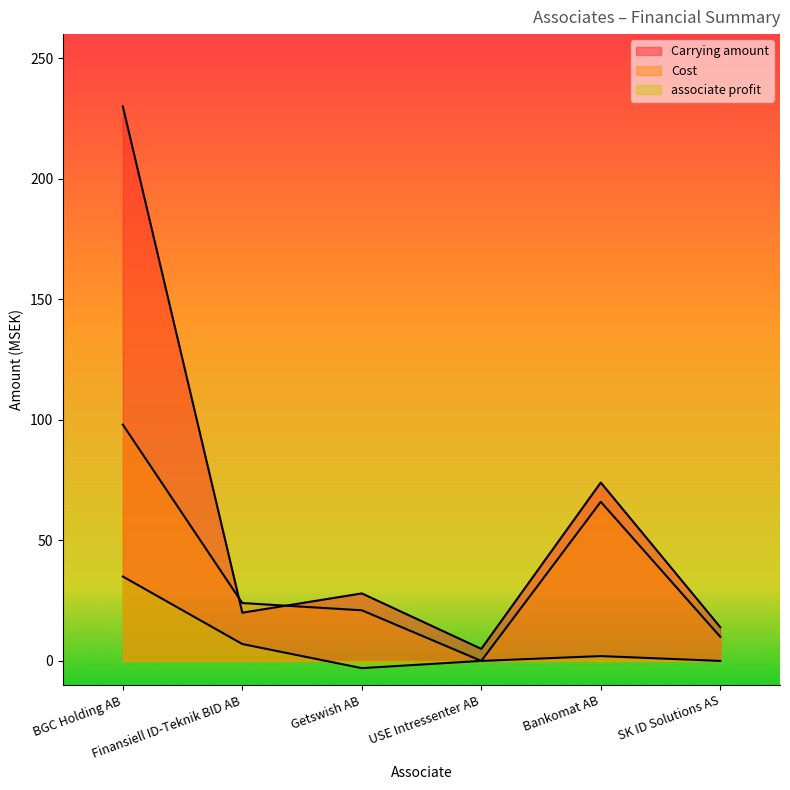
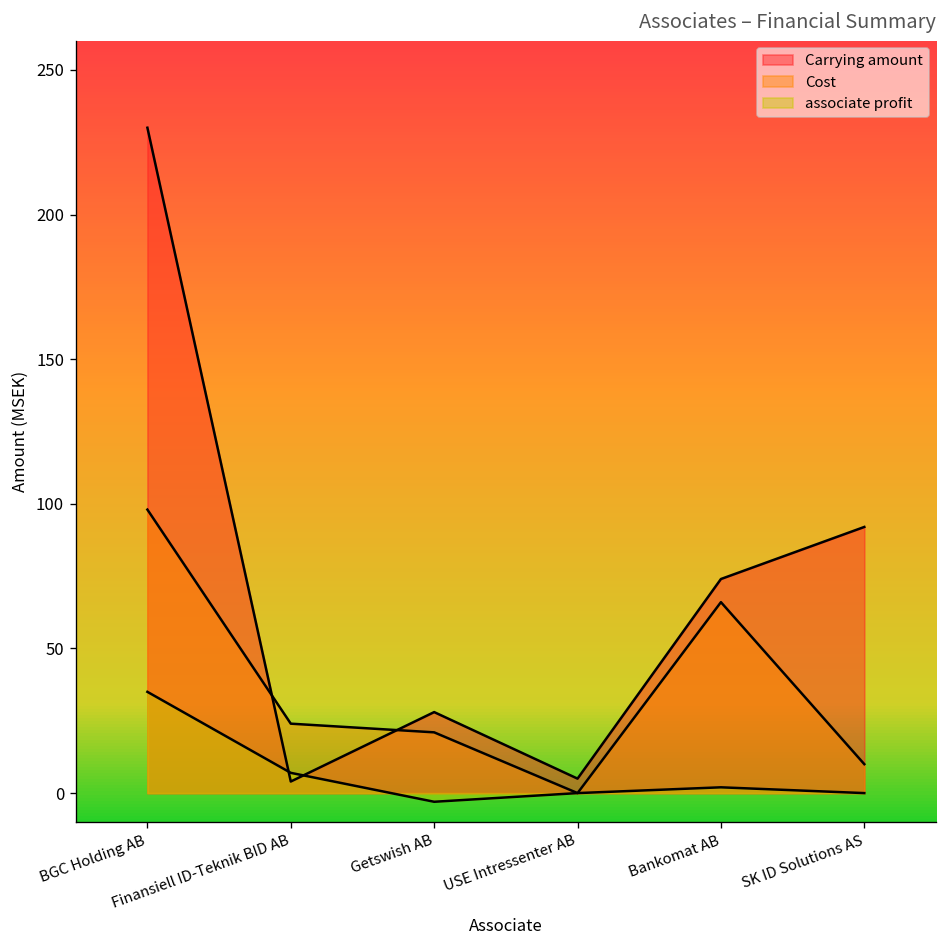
  {
    "Carrying amount": {
      "BGC Holding AB": 230,
-     "Finansiell ID-Teknik BID AB": 20,
+     "Finansiell ID-Teknik BID AB": 4,
      "Getswish AB": 28,
      "USE Intressenter AB": 5,
      "Bankomat AB": 74,
-     "SK ID Solutions AS": 14
+     "SK ID Solutions AS": 92
    }
  }
